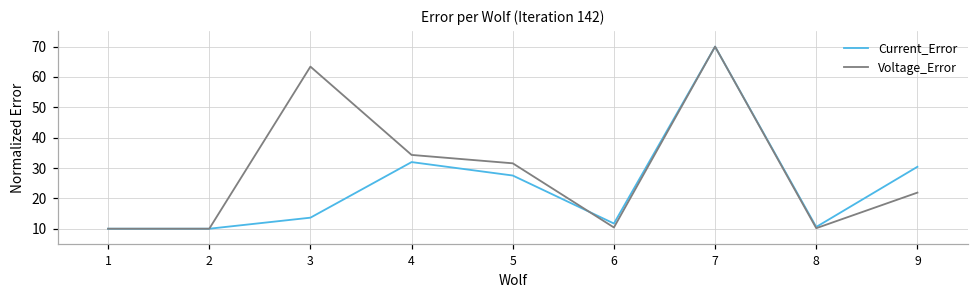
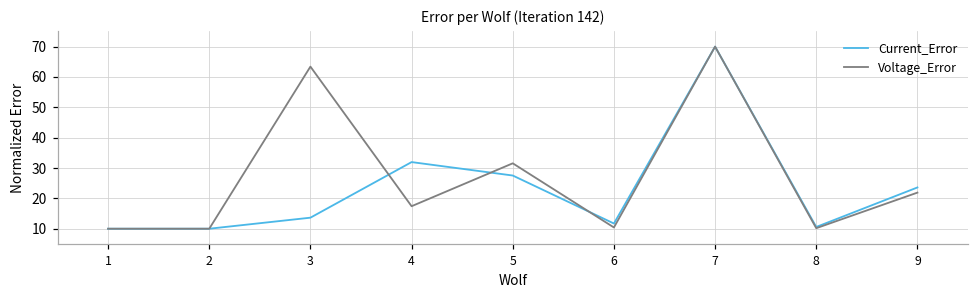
  {
    "Current_Error": {
      "3": 14,
      "4": 32,
      "5": 28,
      "6": 12,
-     "9": 30
+     "9": 24
    },
    "Voltage_Error": {
      "3": 63,
-     "4": 34,
+     "4": 17,
      "5": 32,
      "6": 10,
      "9": 22
    }
  }
